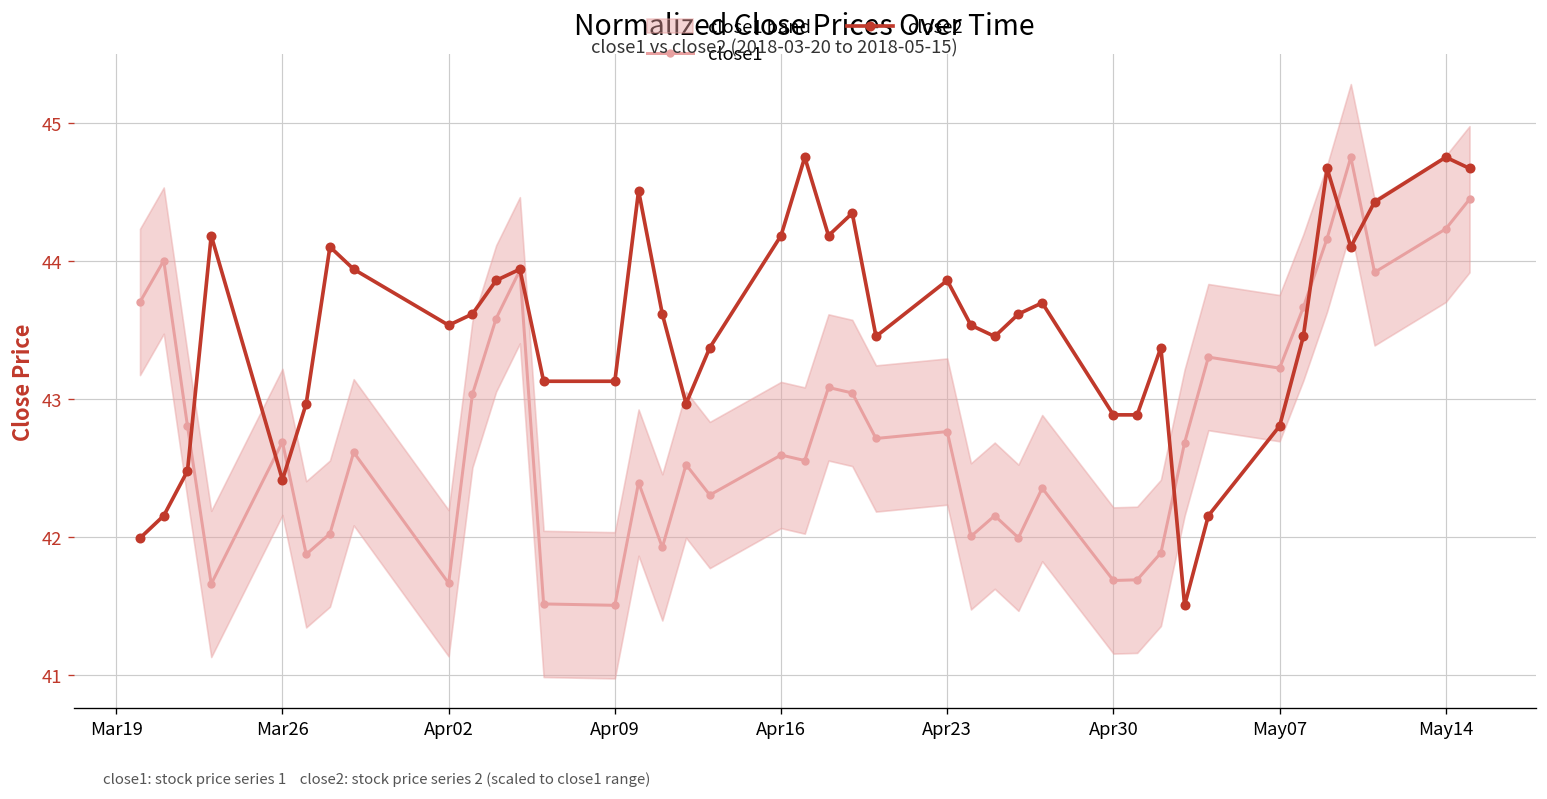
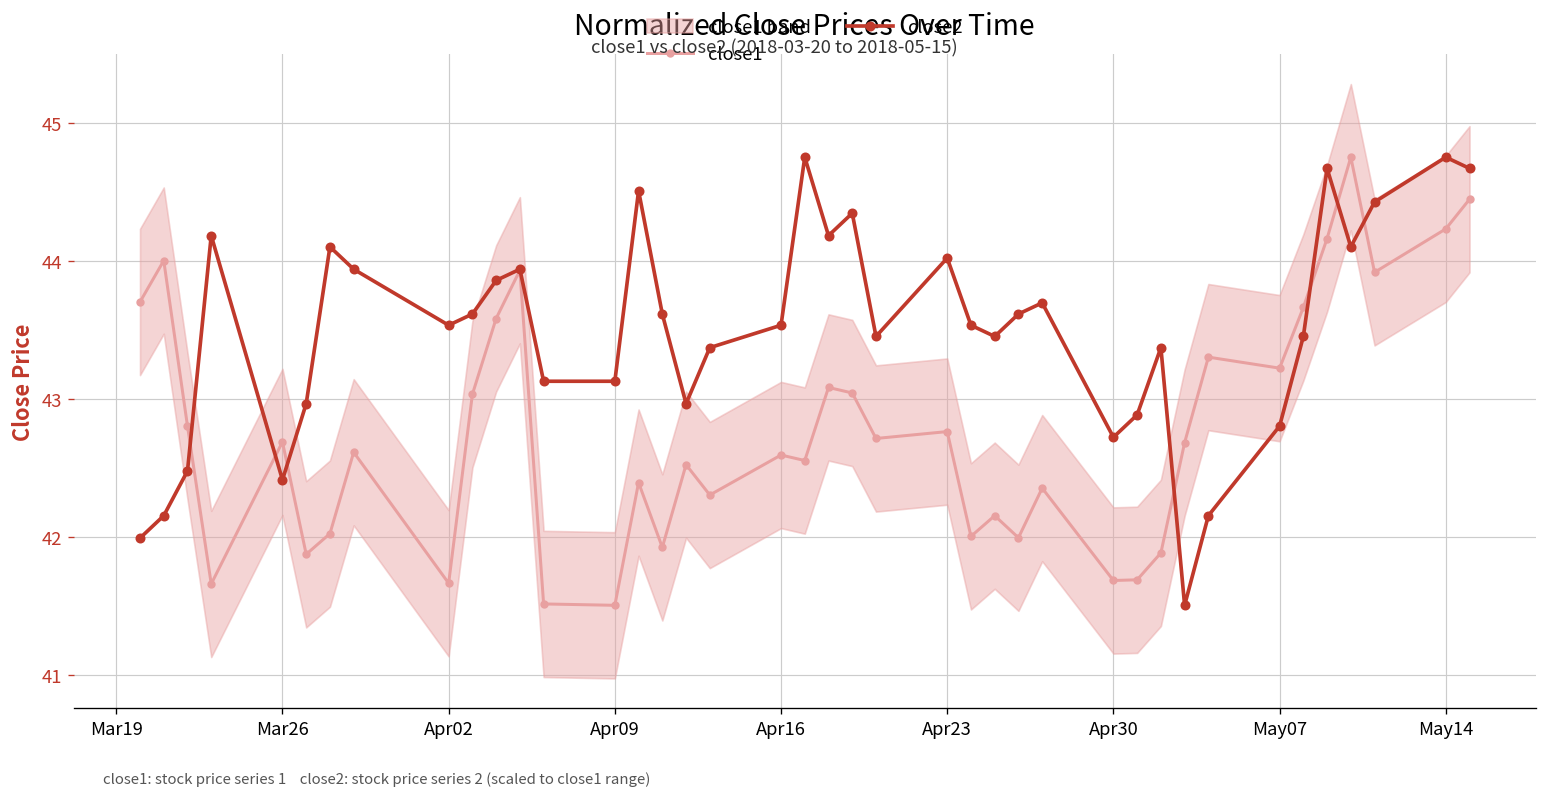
  {
    "close2": {
      "Mar26": 42.42,
      "Apr02": 43.54,
      "Apr09": 43.13,
-     "Apr16": 44.19,
-     "Apr23": 43.86,
-     "Apr30": 42.89,
+     "Apr16": 43.54,
+     "Apr23": 44.02,
+     "Apr30": 42.72,
      "May07": 42.81
    }
  }
